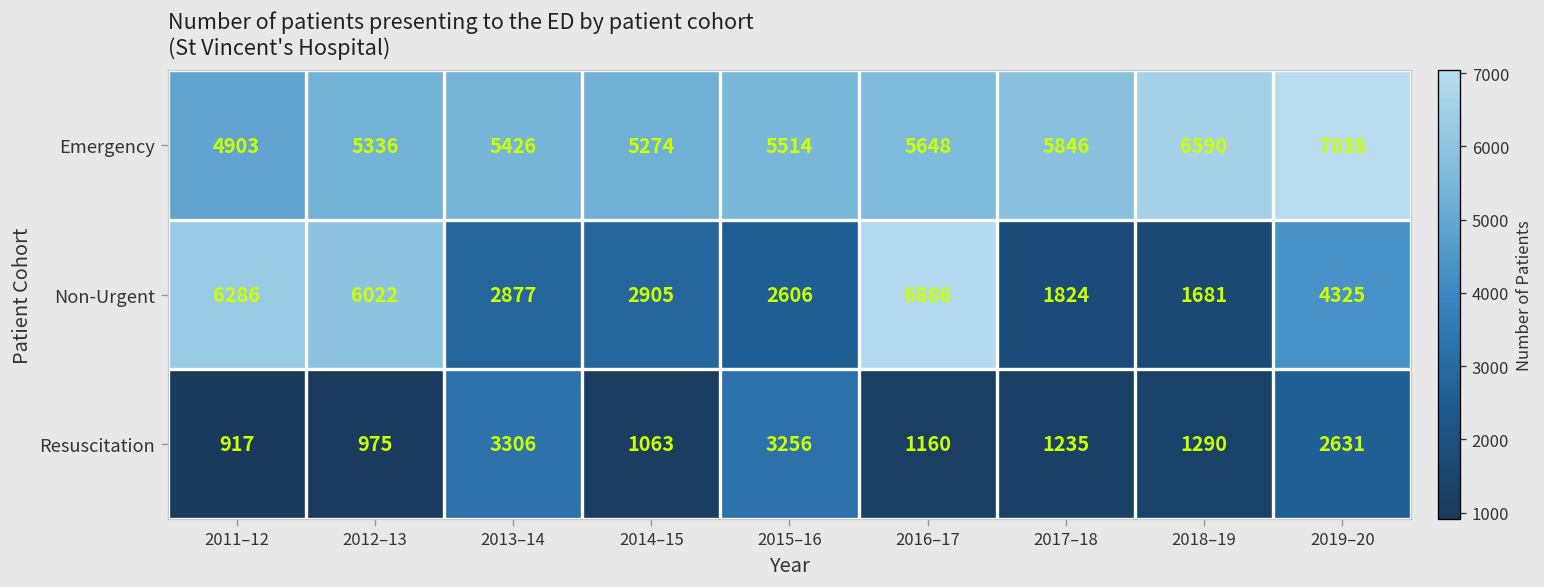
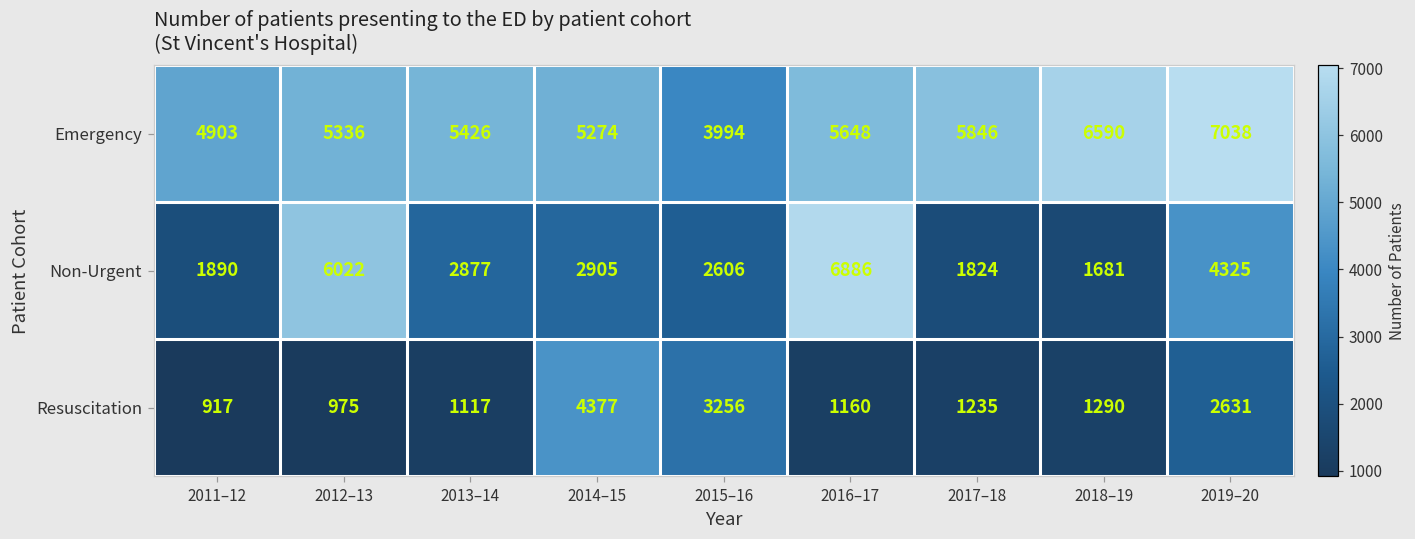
  {
    "Emergency": {
      "2011–12": 4903,
      "2012–13": 5336,
      "2013–14": 5426,
      "2014–15": 5274,
-     "2015–16": 5514,
+     "2015–16": 3994,
      "2016–17": 5648,
      "2017–18": 5846,
      "2018–19": 6590,
      "2019–20": 7038
    },
    "Non-Urgent": {
-     "2011–12": 6286,
+     "2011–12": 1890,
      "2012–13": 6022,
      "2013–14": 2877,
      "2014–15": 2905,
      "2015–16": 2606,
      "2016–17": 6886,
      "2017–18": 1824,
      "2018–19": 1681,
      "2019–20": 4325
    },
    "Resuscitation": {
      "2011–12": 917,
      "2012–13": 975,
-     "2013–14": 3306,
-     "2014–15": 1063,
+     "2013–14": 1117,
+     "2014–15": 4377,
      "2015–16": 3256,
      "2016–17": 1160,
      "2017–18": 1235,
      "2018–19": 1290,
      "2019–20": 2631
    }
  }
